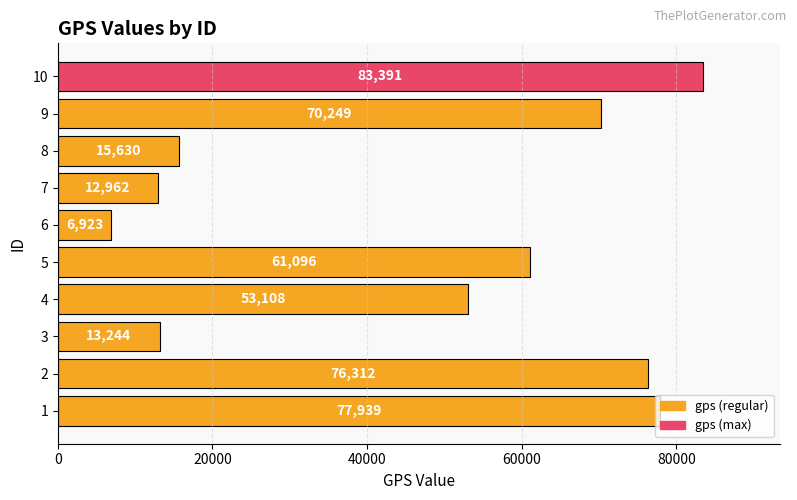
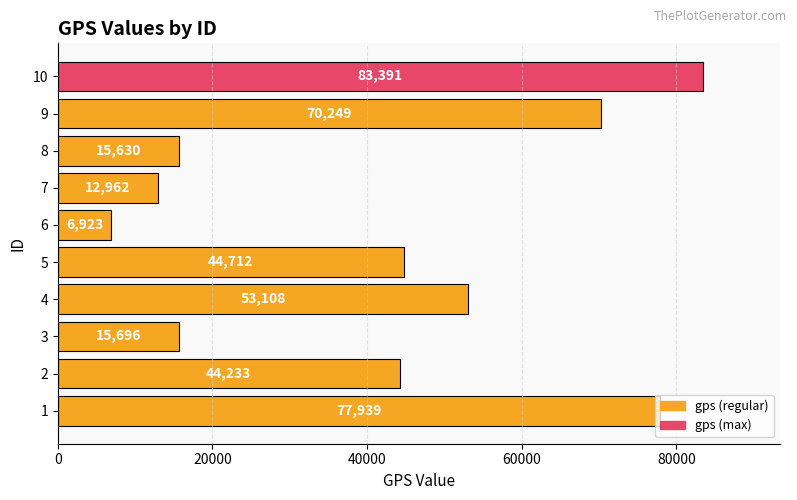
  {
    "10": "83,391",
    "9": "70,249",
    "8": "15,630",
    "7": "12,962",
    "6": "6,923",
-   "5": "61,096",
+   "5": "44,712",
    "4": "53,108",
-   "3": "13,244",
-   "2": "76,312"
+   "3": "15,696",
+   "2": "44,233"
  }
